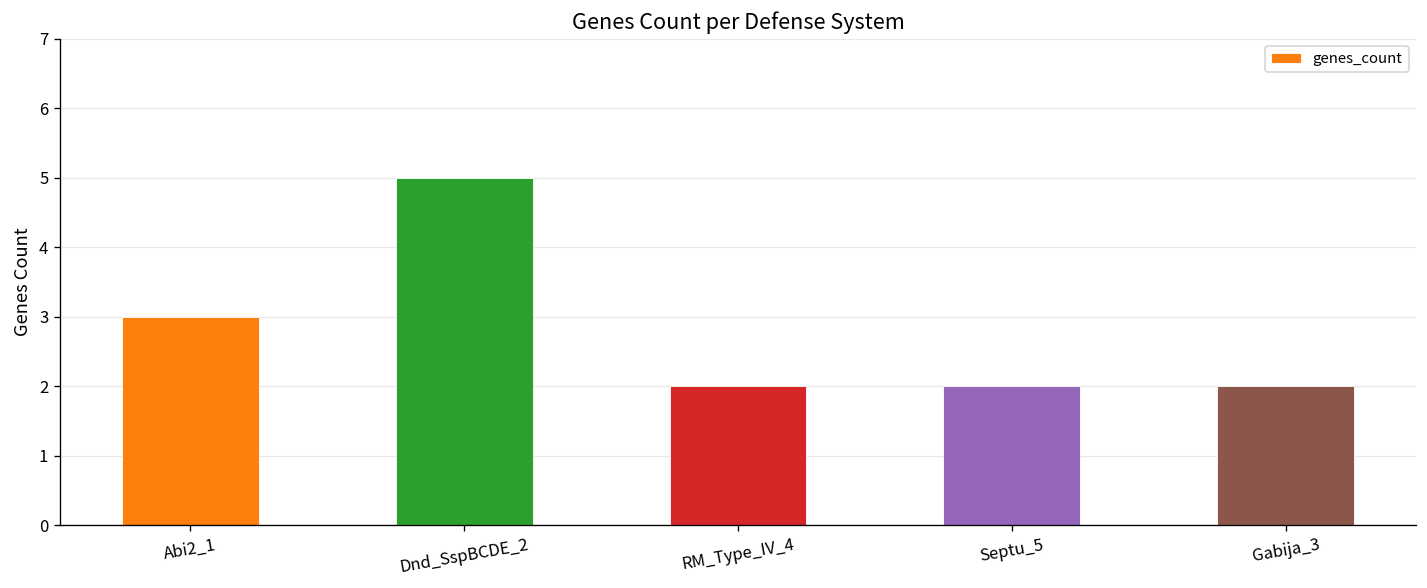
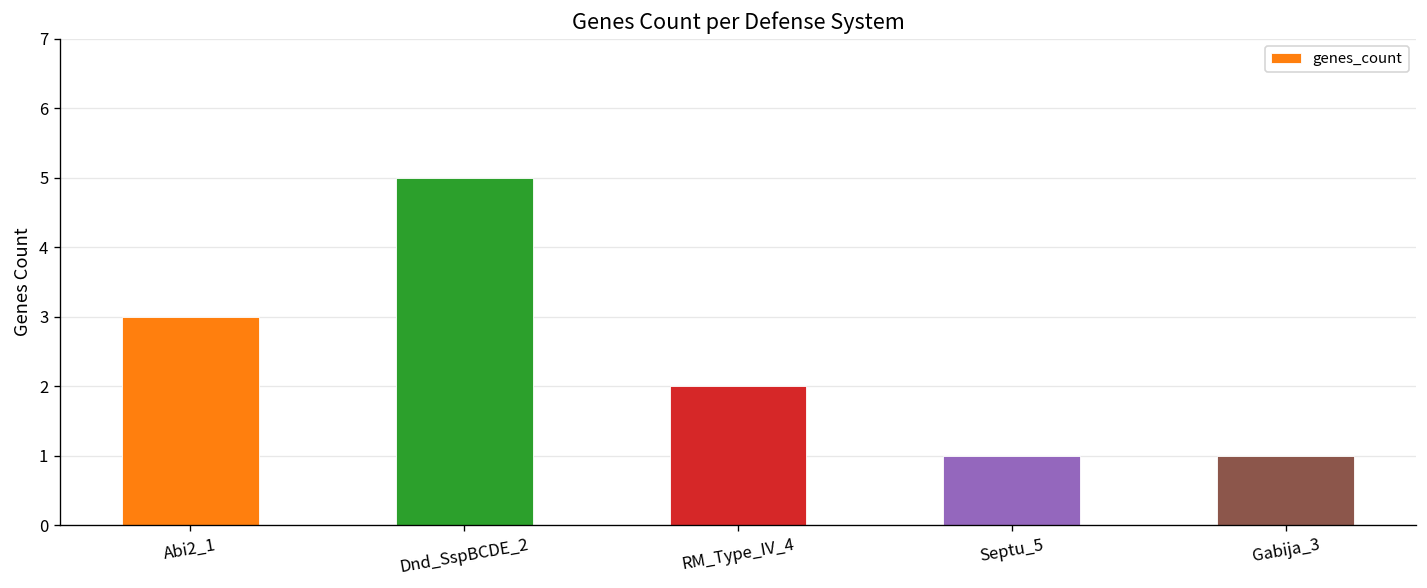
  {
    "Abi2_1": 3,
    "Dnd_SspBCDE_2": 5,
    "RM_Type_IV_4": 2,
-   "Septu_5": 2,
-   "Gabija_3": 2
+   "Septu_5": 1,
+   "Gabija_3": 1
  }
